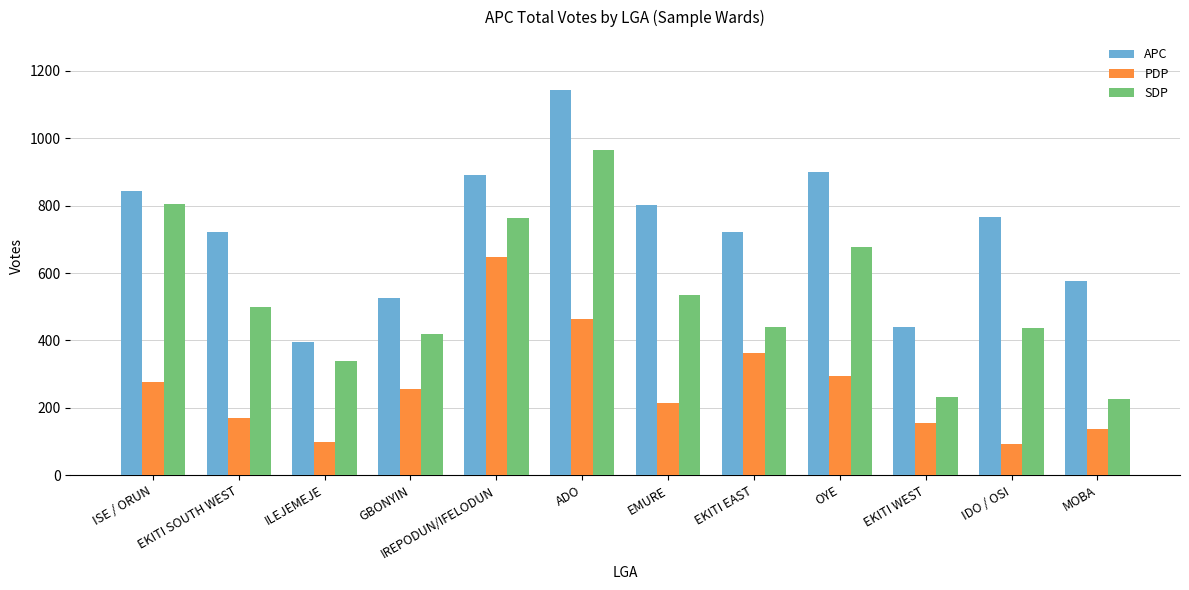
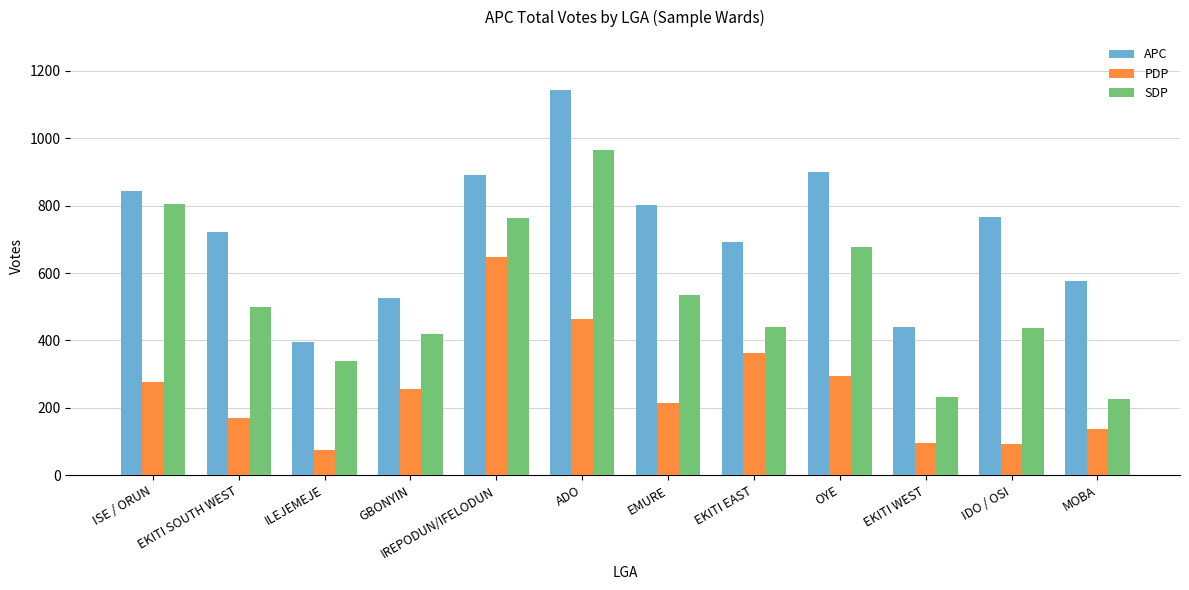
  {
    "APC": {
      "ISE / ORUN": 840,
      "EKITI SOUTH WEST": 720,
      "ILEJEMEJE": 400,
      "GBONYIN": 530,
      "IREPODUN/IFELODUN": 890,
      "ADO": 1140,
      "EMURE": 800,
-     "EKITI EAST": 720,
+     "EKITI EAST": 690,
      "OYE": 900,
      "EKITI WEST": 440,
      "IDO / OSI": 770,
      "MOBA": 580
    },
    "PDP": {
      "ISE / ORUN": 280,
      "EKITI SOUTH WEST": 170,
-     "ILEJEMEJE": 100,
+     "ILEJEMEJE": 70,
      "GBONYIN": 260,
      "IREPODUN/IFELODUN": 650,
      "ADO": 470,
      "EMURE": 220,
      "EKITI EAST": 360,
      "OYE": 300,
-     "EKITI WEST": 160,
+     "EKITI WEST": 100,
      "IDO / OSI": 90,
      "MOBA": 140
    },
    "SDP": {
      "ISE / ORUN": 810,
      "EKITI SOUTH WEST": 500,
      "ILEJEMEJE": 340,
      "GBONYIN": 420,
      "IREPODUN/IFELODUN": 760,
      "ADO": 970,
      "EMURE": 530,
      "EKITI EAST": 440,
      "OYE": 680,
      "EKITI WEST": 230,
      "IDO / OSI": 440,
      "MOBA": 230
    }
  }
